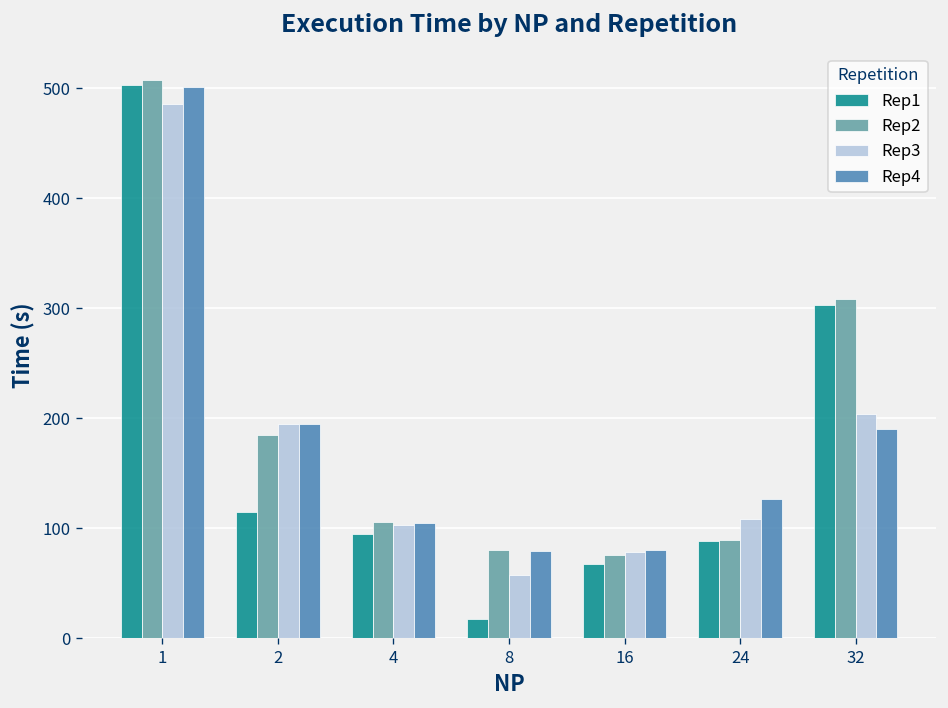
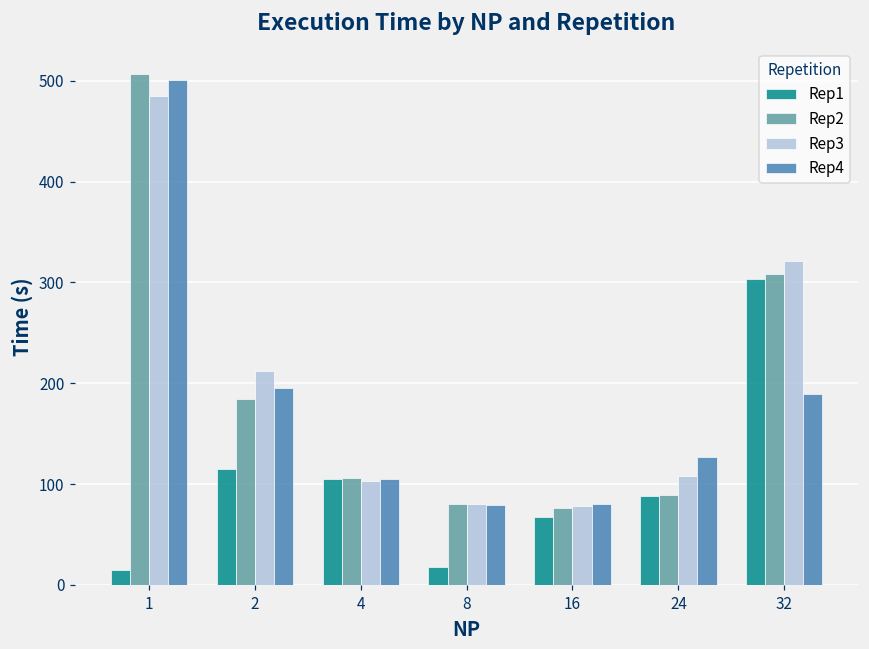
  {
    "Rep1": {
-     "1": 500,
+     "1": 20,
      "2": 110,
-     "4": 90,
+     "4": 100,
      "8": 20,
      "16": 70,
      "24": 90,
      "32": 300
    },
    "Rep3": {
      "1": 490,
-     "2": 190,
+     "2": 210,
      "4": 100,
-     "8": 60,
+     "8": 80,
      "16": 80,
      "24": 110,
-     "32": 200
+     "32": 320
    }
  }
